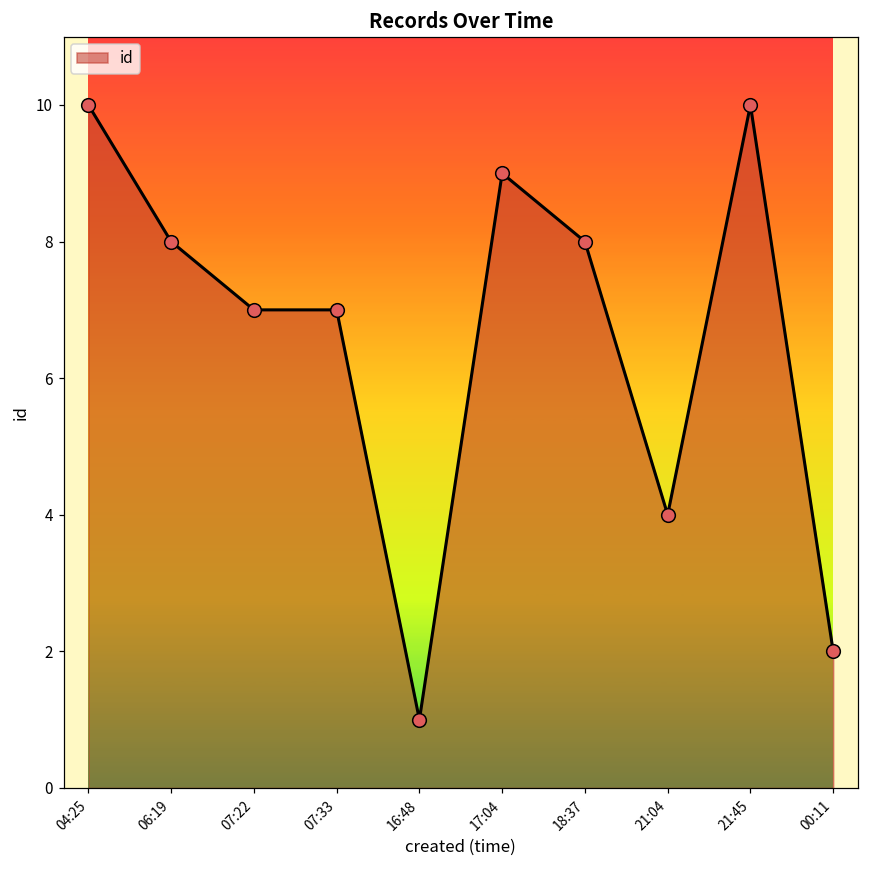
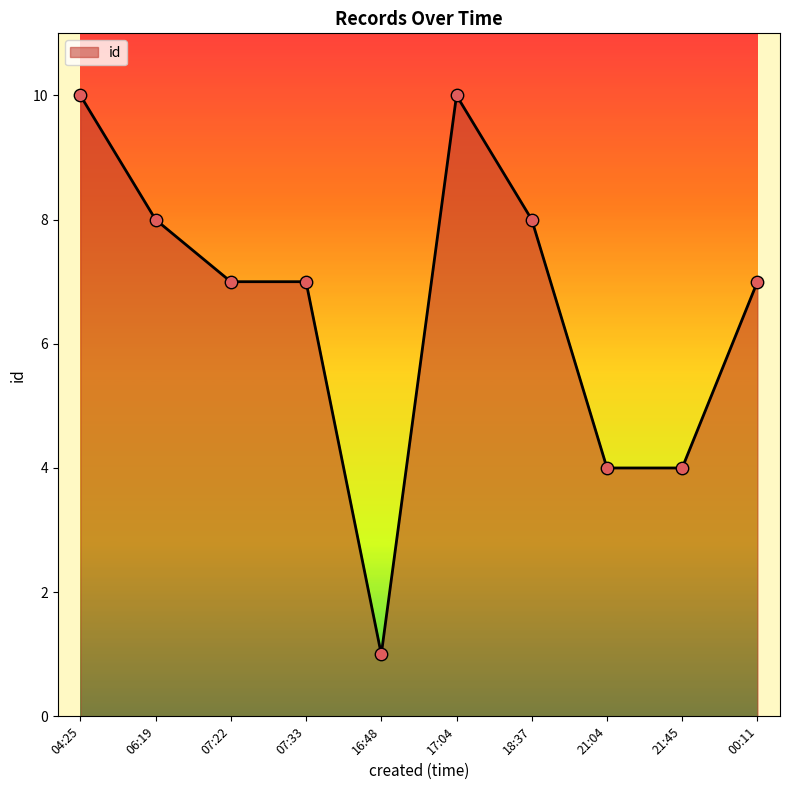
  {
    "04:25": 10,
    "06:19": 8,
    "07:22": 7,
    "07:33": 7,
    "16:48": 1,
-   "17:04": 9,
+   "17:04": 10,
    "18:37": 8,
    "21:04": 4,
-   "21:45": 10,
-   "00:11": 2
+   "21:45": 4,
+   "00:11": 7
  }
